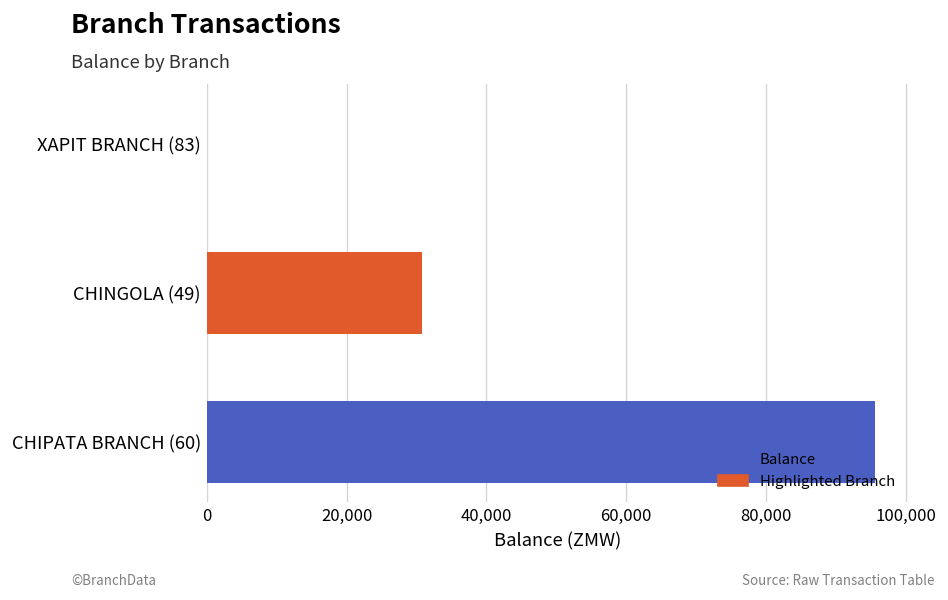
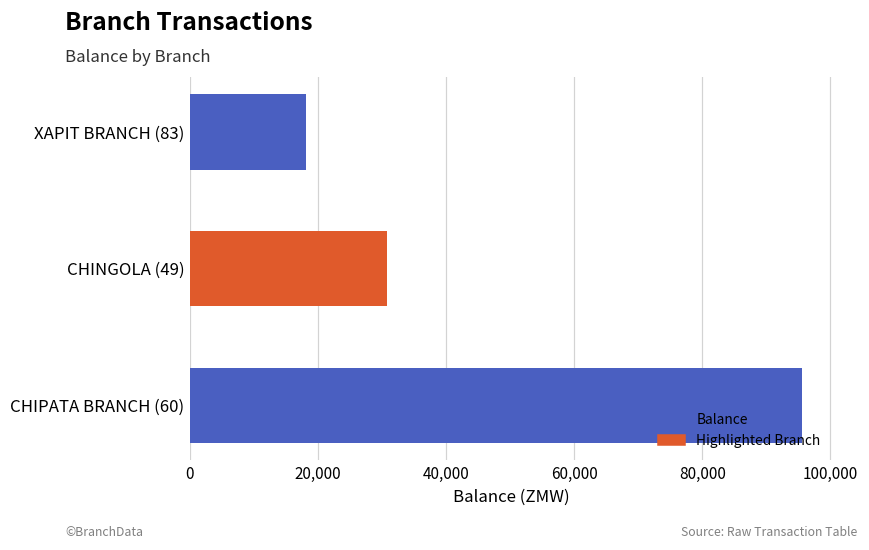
  {
-   "XAPIT BRANCH (83)": "0",
+   "XAPIT BRANCH (83)": "18,000",
    "CHINGOLA (49)": "31,000",
    "CHIPATA BRANCH (60)": "96,000"
  }
